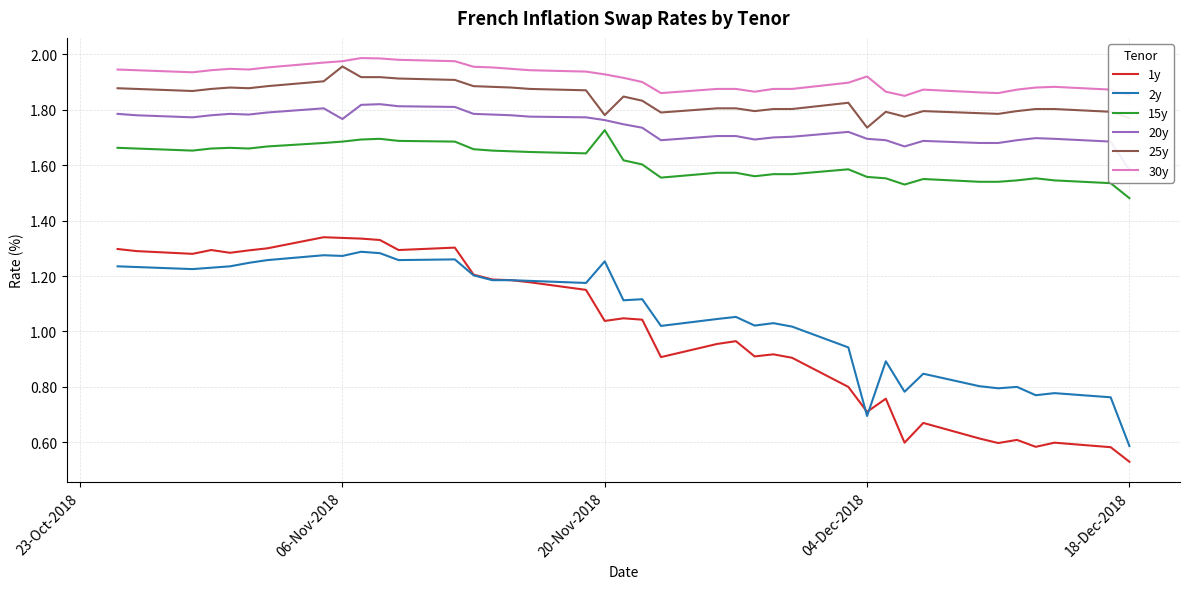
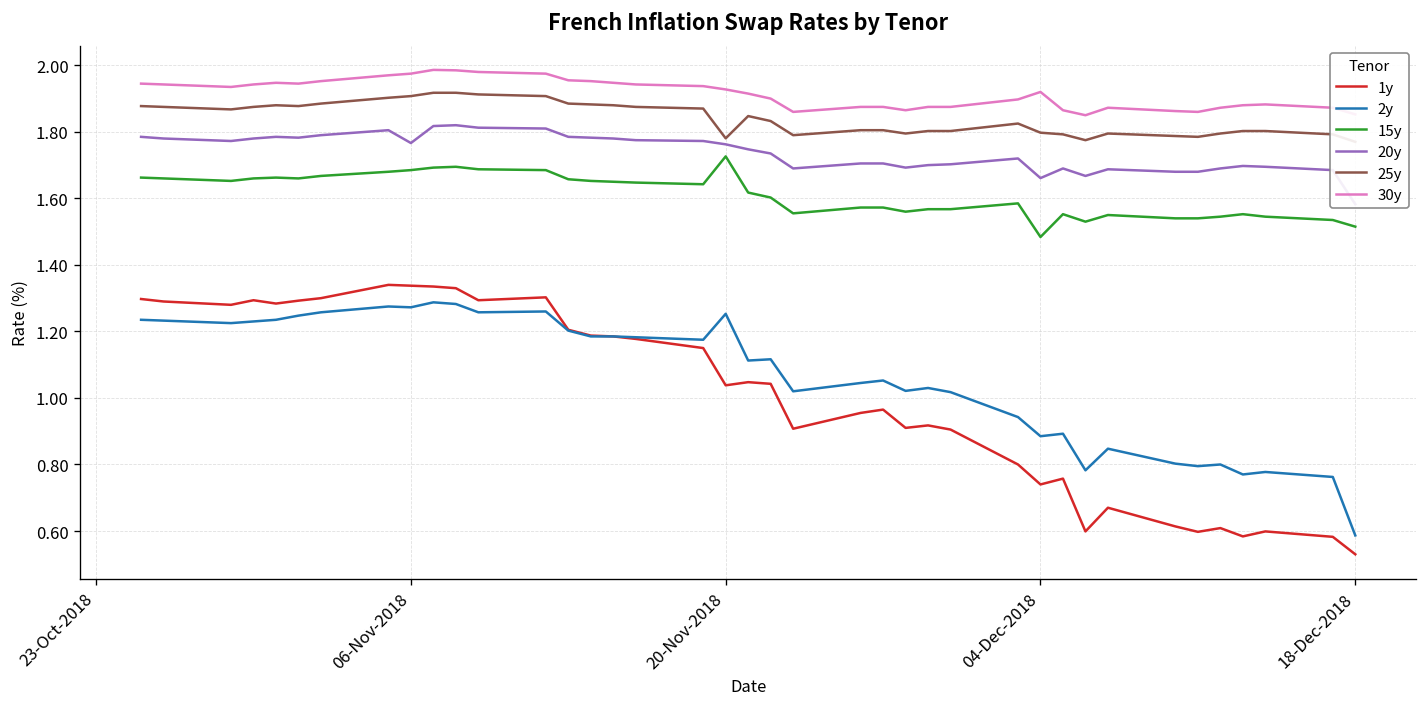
  {
    "1y": {
      "06-Nov-2018": 1.34,
      "20-Nov-2018": 1.04,
-     "04-Dec-2018": 0.71,
+     "04-Dec-2018": 0.74,
      "18-Dec-2018": 0.53
    },
    "2y": {
      "06-Nov-2018": 1.27,
      "20-Nov-2018": 1.25,
-     "04-Dec-2018": 0.70,
+     "04-Dec-2018": 0.89,
      "18-Dec-2018": 0.59
    },
    "15y": {
      "06-Nov-2018": 1.69,
      "20-Nov-2018": 1.73,
-     "04-Dec-2018": 1.56,
-     "18-Dec-2018": 1.48
+     "04-Dec-2018": 1.48,
+     "18-Dec-2018": 1.52
    },
    "20y": {
      "06-Nov-2018": 1.77,
      "20-Nov-2018": 1.76,
-     "04-Dec-2018": 1.69
+     "04-Dec-2018": 1.66
    },
    "25y": {
-     "06-Nov-2018": 1.96,
+     "06-Nov-2018": 1.91,
      "20-Nov-2018": 1.78,
-     "04-Dec-2018": 1.74
+     "04-Dec-2018": 1.80
    },
    "30y": {
      "06-Nov-2018": 1.98,
      "20-Nov-2018": 1.93,
      "04-Dec-2018": 1.92
    }
  }
